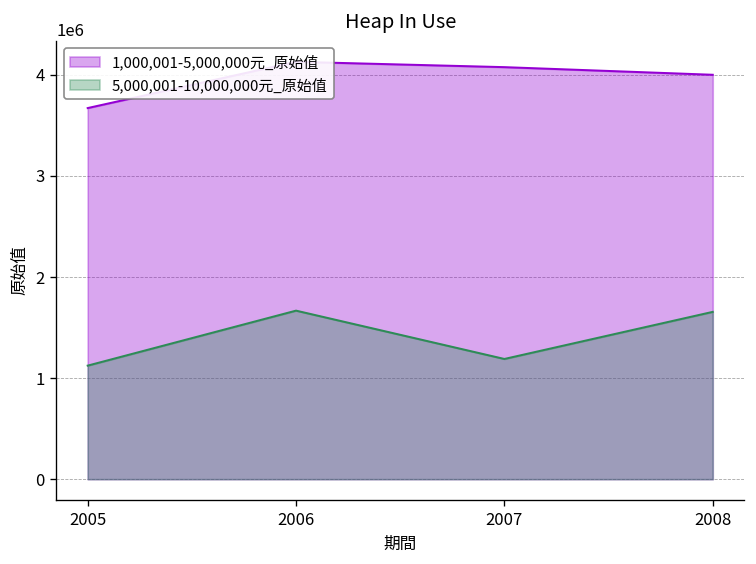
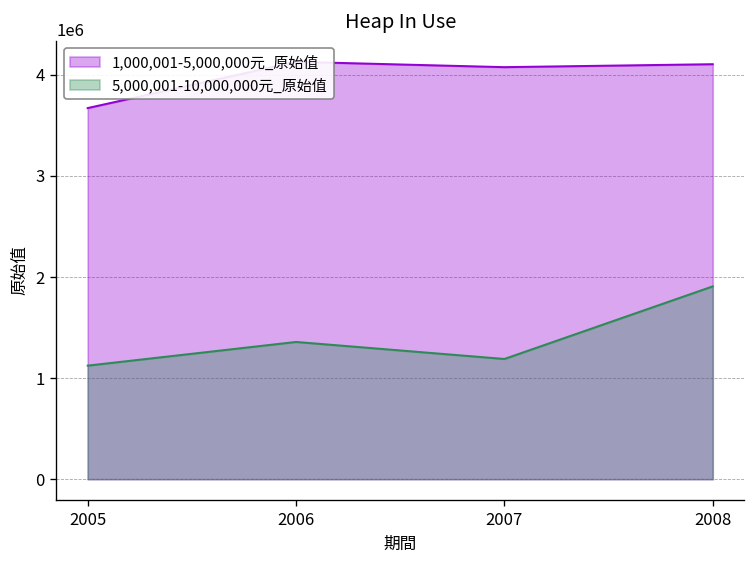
  {
    "1,000,001-5,000,000元_原始值": {
      "2005": 3700000,
      "2007": 4100000,
-     "2008": 4000000
+     "2008": 4100000
    },
    "5,000,001-10,000,000元_原始值": {
      "2005": 1100000,
-     "2006": 1700000,
+     "2006": 1400000,
      "2007": 1200000,
-     "2008": 1700000
+     "2008": 1900000
    }
  }
